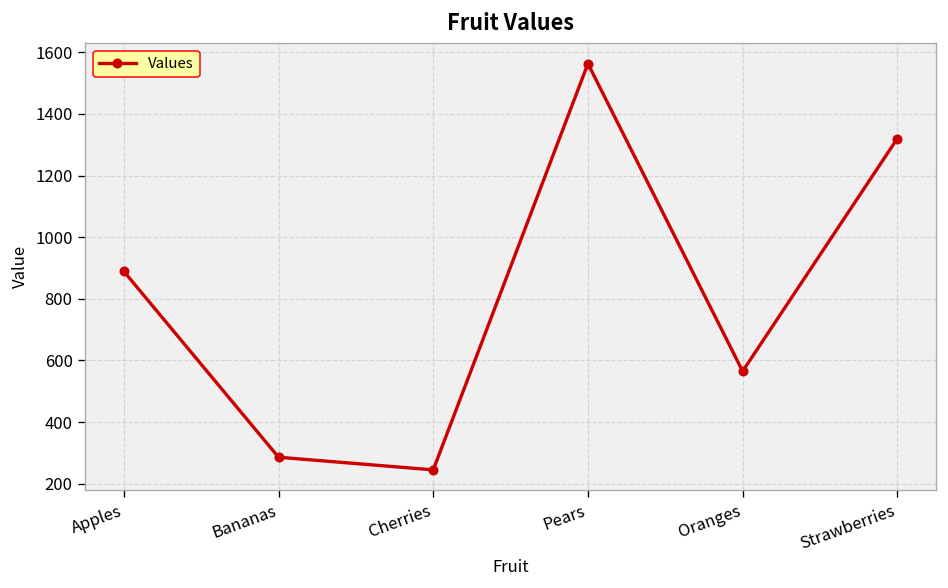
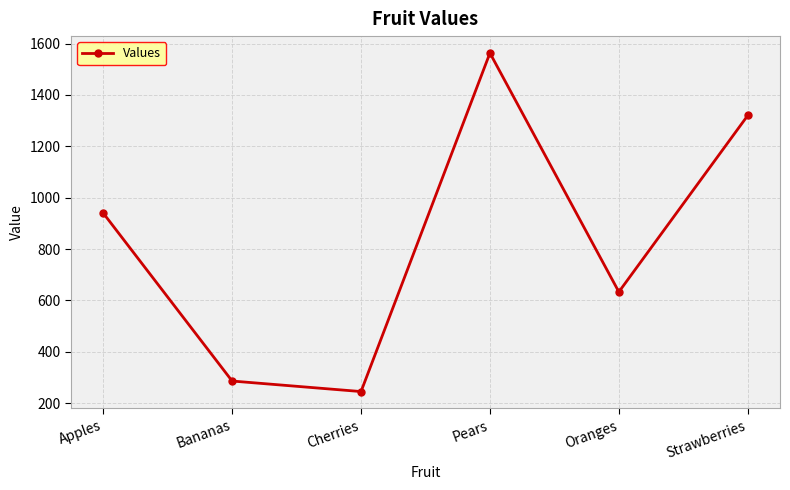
  {
-   "Apples": 890,
+   "Apples": 940,
    "Bananas": 290,
    "Cherries": 250,
    "Pears": 1560,
-   "Oranges": 570,
+   "Oranges": 630,
    "Strawberries": 1320
  }
